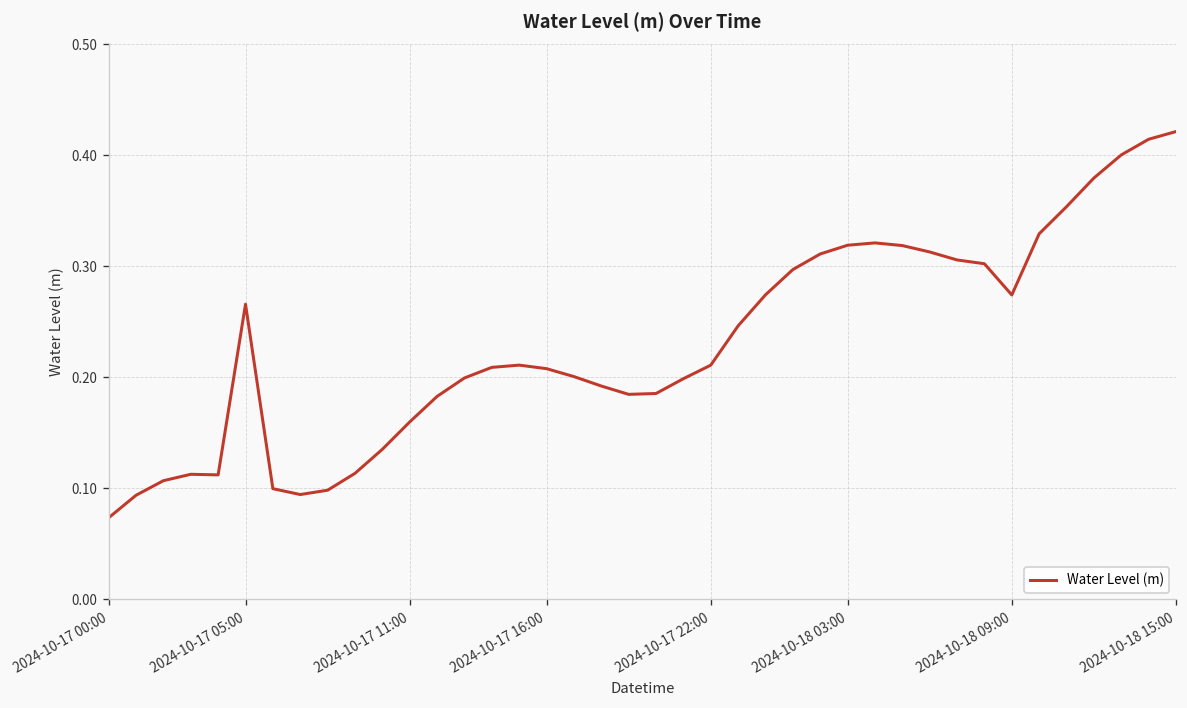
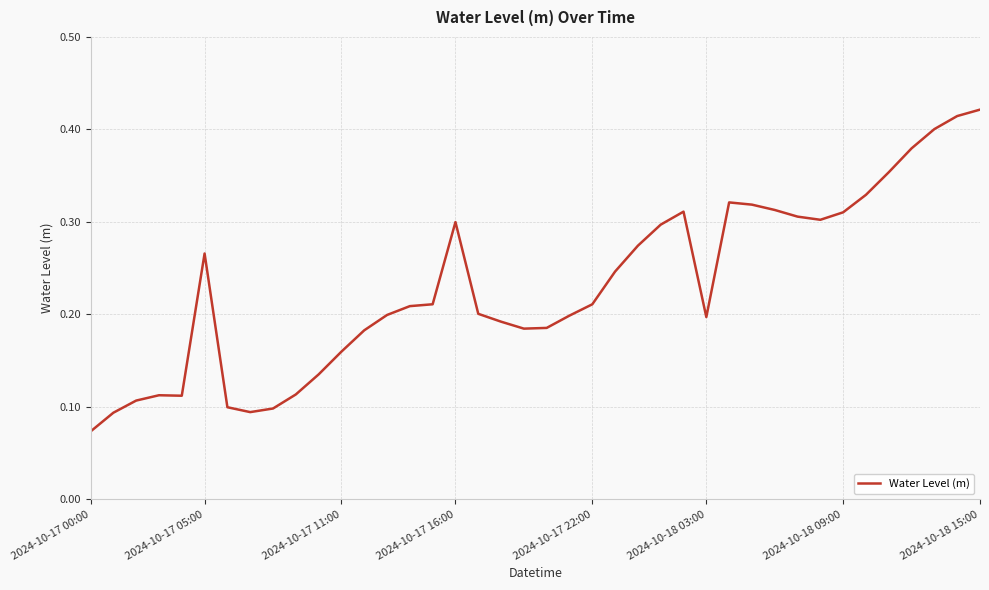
  {
    "2024-10-17 00:00": 0.07,
    "2024-10-17 05:00": 0.27,
    "2024-10-17 11:00": 0.16,
-   "2024-10-17 16:00": 0.21,
+   "2024-10-17 16:00": 0.30,
    "2024-10-17 22:00": 0.21,
-   "2024-10-18 03:00": 0.32,
-   "2024-10-18 09:00": 0.27,
+   "2024-10-18 03:00": 0.20,
+   "2024-10-18 09:00": 0.31,
    "2024-10-18 15:00": 0.42
  }
